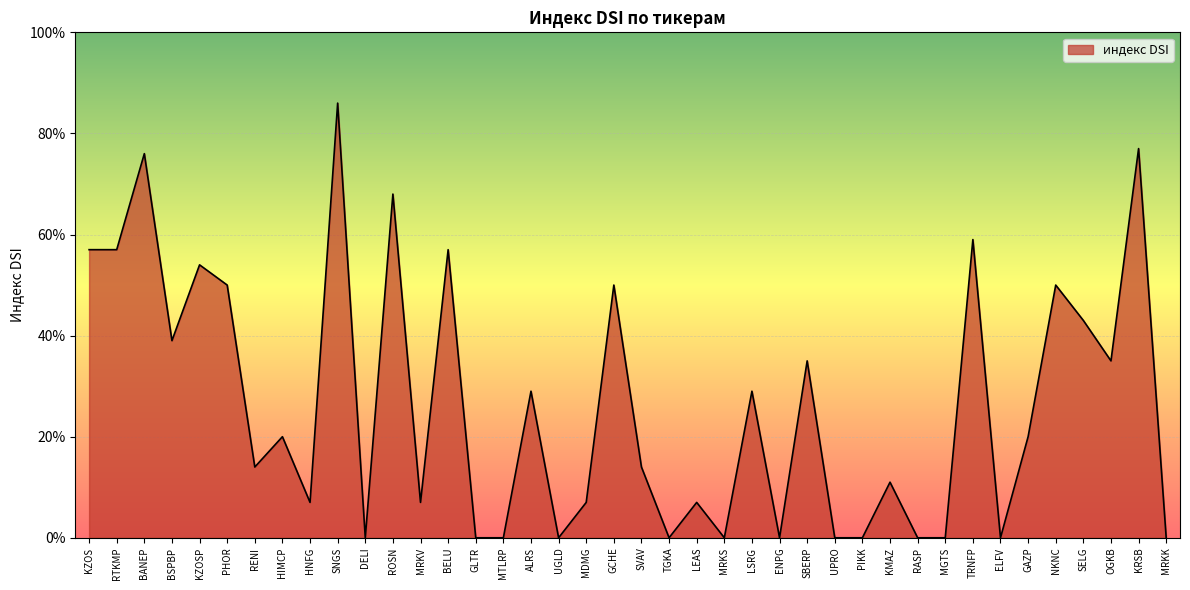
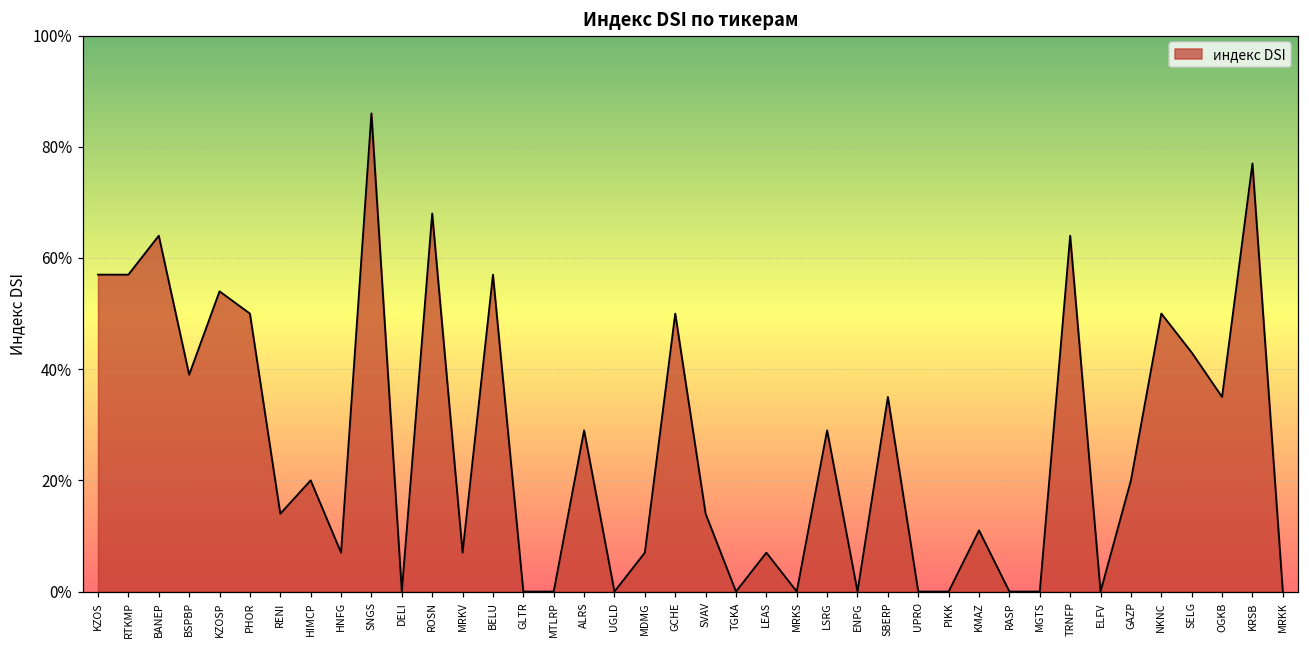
  {
    "KZOS": "57%",
    "RTKMP": "57%",
-   "BANEP": "76%",
+   "BANEP": "64%",
    "BSPBP": "39%",
    "KZOSP": "54%",
    "PHOR": "50%",
    "RENI": "14%",
    "HIMCP": "20%",
    "HNFG": "7%",
    "SNGS": "86%",
    "DELI": "0%",
    "ROSN": "68%",
    "MRKV": "7%",
    "BELU": "57%",
    "GLTR": "0%",
    "MTLRP": "0%",
    "ALRS": "29%",
    "UGLD": "0%",
    "MDMG": "7%",
    "GCHE": "50%",
    "SVAV": "14%",
    "TGKA": "0%",
    "LEAS": "7%",
    "MRKS": "0%",
    "LSRG": "29%",
    "ENPG": "0%",
    "SBERP": "35%",
    "UPRO": "0%",
    "PIKK": "0%",
    "KMAZ": "11%",
    "RASP": "0%",
    "MGTS": "0%",
-   "TRNFP": "59%",
+   "TRNFP": "64%",
    "ELFV": "0%",
    "GAZP": "20%",
    "NKNC": "50%",
    "SELG": "43%",
    "OGKB": "35%",
    "KRSB": "77%",
    "MRKK": "0%"
  }
